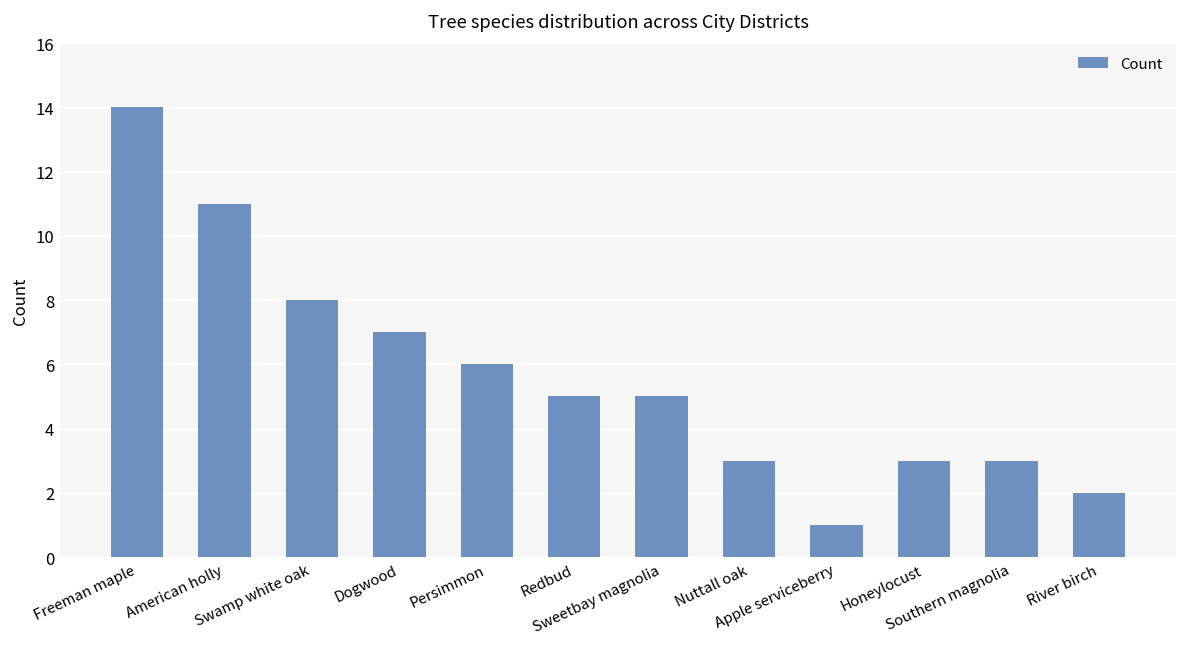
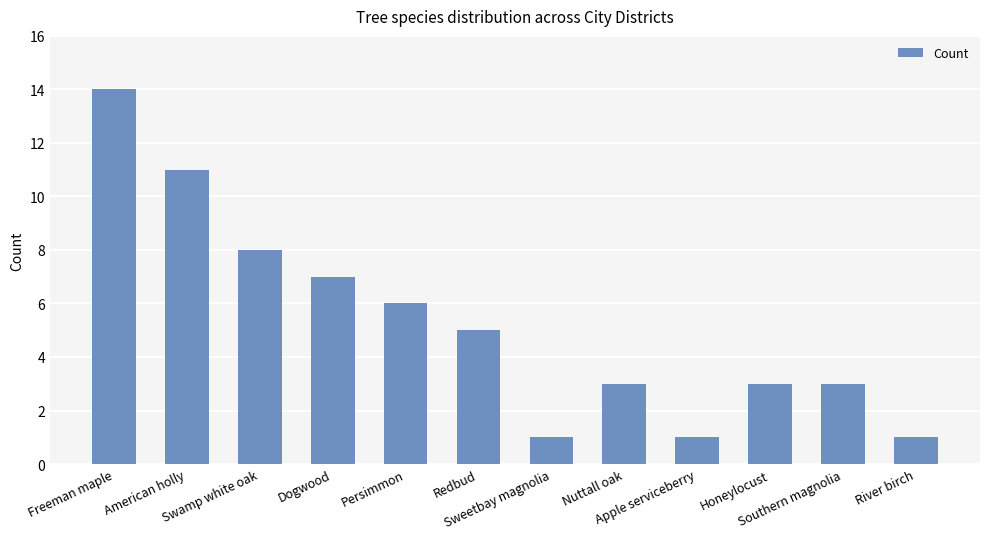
  {
    "Freeman maple": 14,
    "American holly": 11,
    "Swamp white oak": 8,
    "Dogwood": 7,
    "Persimmon": 6,
    "Redbud": 5,
-   "Sweetbay magnolia": 5,
+   "Sweetbay magnolia": 1,
    "Nuttall oak": 3,
    "Apple serviceberry": 1,
    "Honeylocust": 3,
    "Southern magnolia": 3,
-   "River birch": 2
+   "River birch": 1
  }
